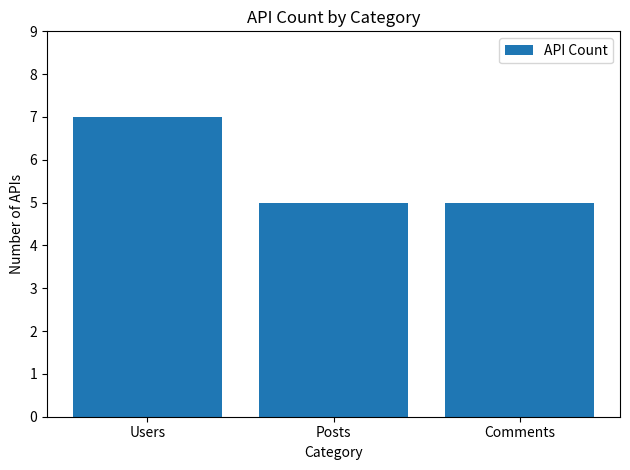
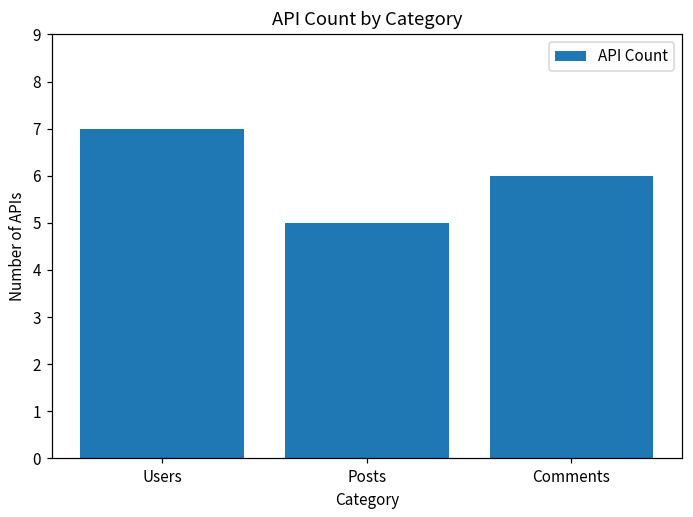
  {
    "Users": 7,
    "Posts": 5,
-   "Comments": 5
+   "Comments": 6
  }
